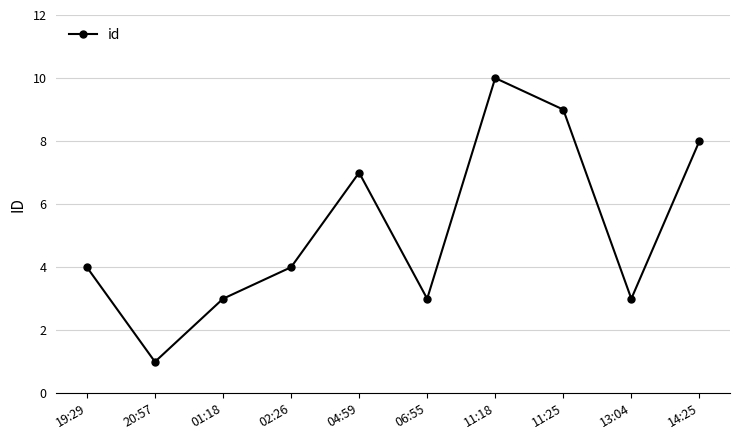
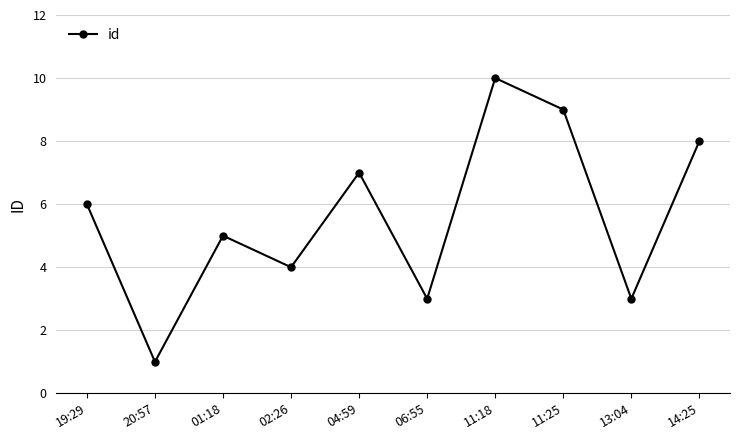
  {
-   "19:29": 4,
+   "19:29": 6,
    "20:57": 1,
-   "01:18": 3,
+   "01:18": 5,
    "02:26": 4,
    "04:59": 7,
    "06:55": 3,
    "11:18": 10,
    "11:25": 9,
    "13:04": 3,
    "14:25": 8
  }
